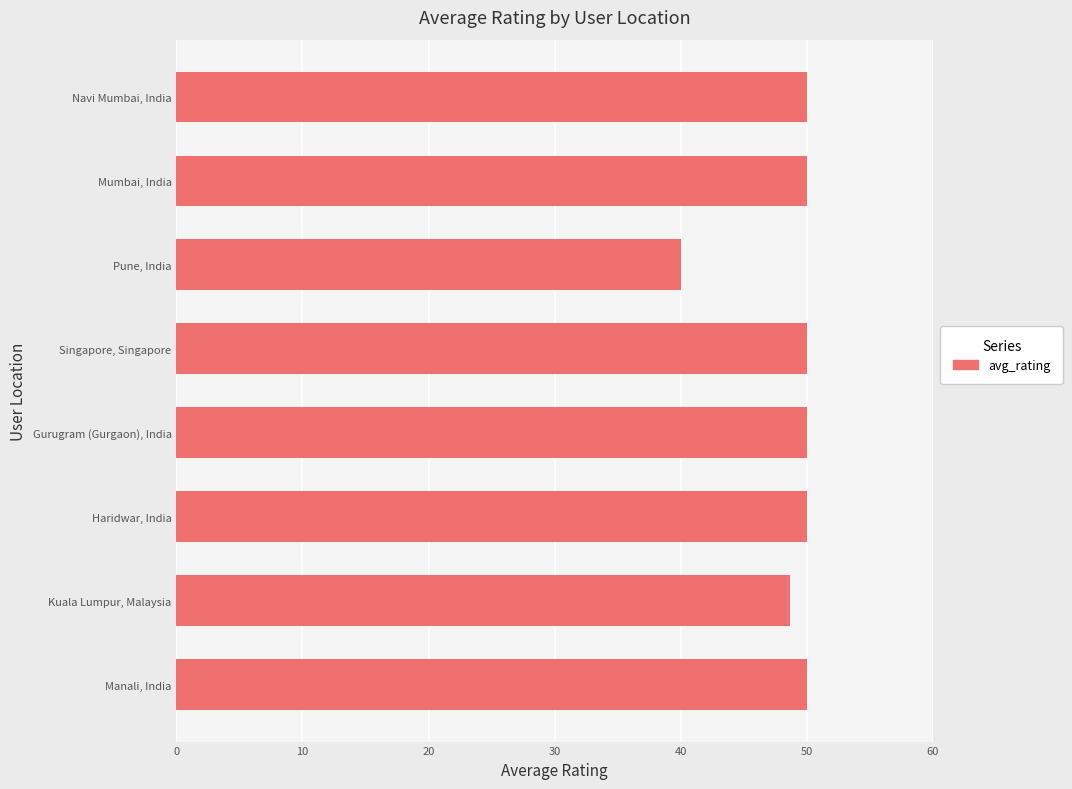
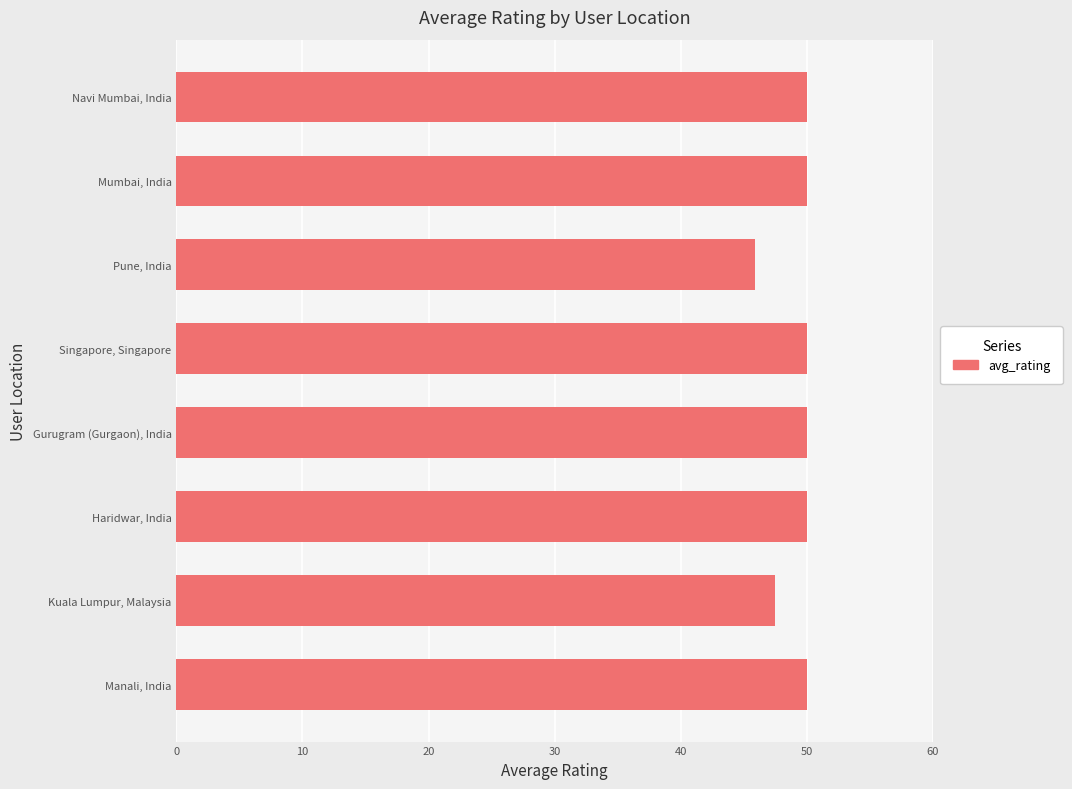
  {
    "Navi Mumbai, India": 50.0,
    "Mumbai, India": 50.0,
-   "Pune, India": 40.0,
+   "Pune, India": 45.9,
    "Singapore, Singapore": 50.0,
    "Gurugram (Gurgaon), India": 50.0,
    "Haridwar, India": 50.0,
-   "Kuala Lumpur, Malaysia": 48.7,
+   "Kuala Lumpur, Malaysia": 47.5,
    "Manali, India": 50.0
  }
